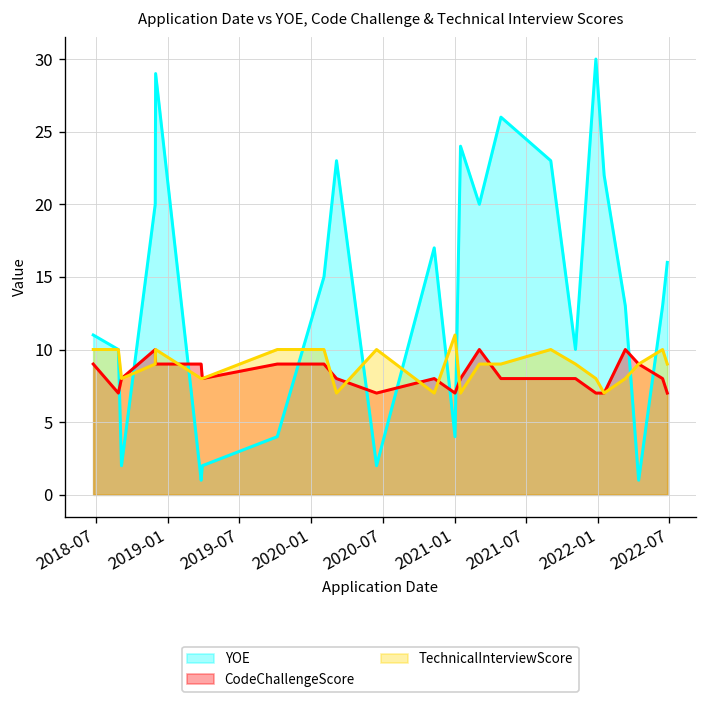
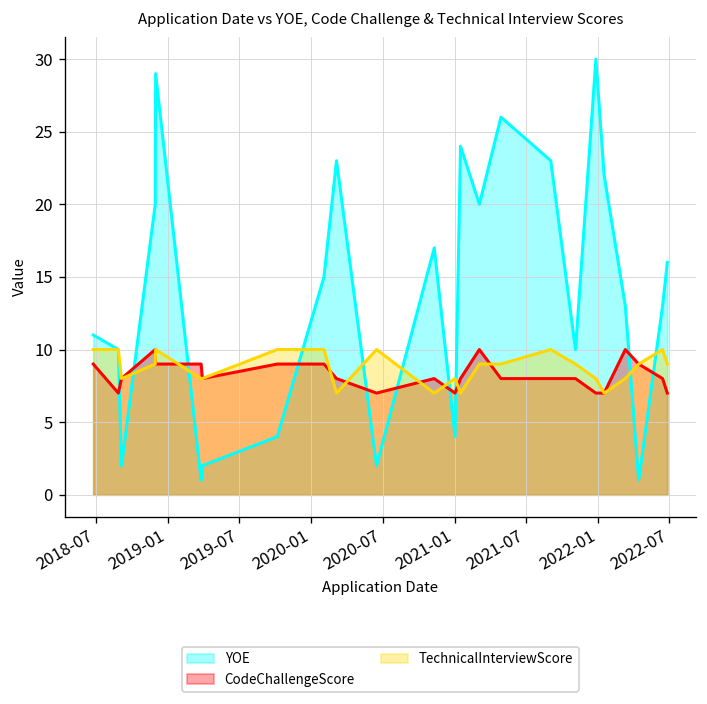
  {
    "YOE": {
      "2021-01": 4
    },
    "CodeChallengeScore": {
      "2021-01": 7
    },
    "TechnicalInterviewScore": {
-     "2021-01": 11
+     "2021-01": 8
    }
  }
